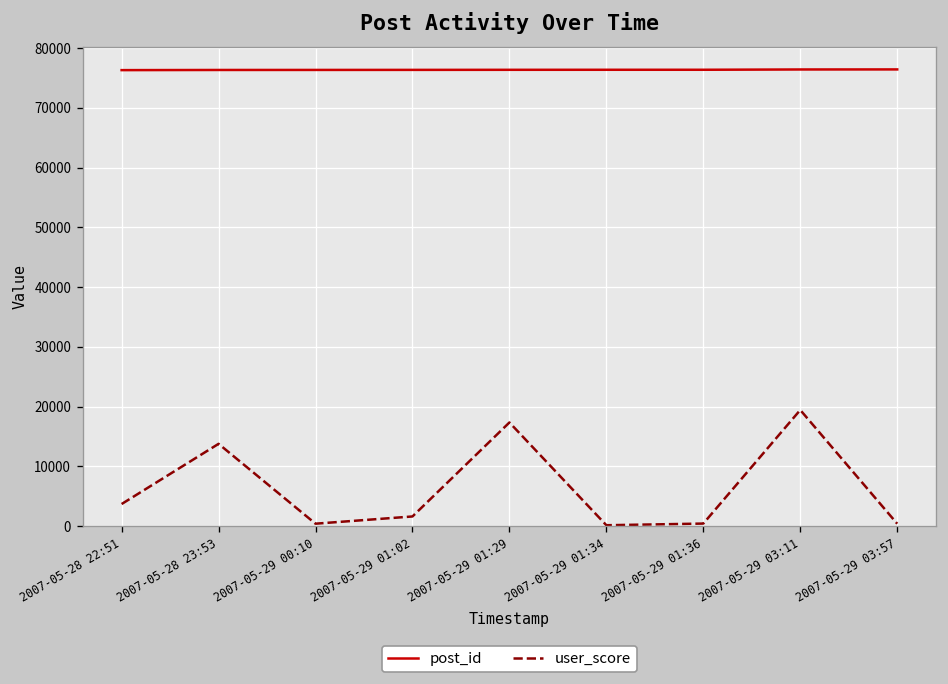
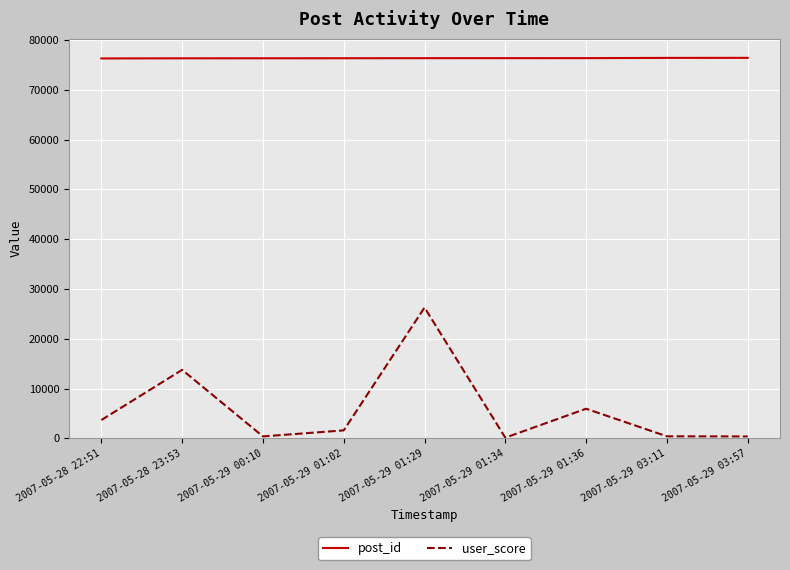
  {
    "post_id": {
      "2007-05-28 22:51": 76000,
      "2007-05-28 23:53": 76000,
      "2007-05-29 00:10": 76000,
      "2007-05-29 01:02": 76000,
      "2007-05-29 01:29": 76000,
      "2007-05-29 01:34": 76000,
      "2007-05-29 01:36": 76000,
      "2007-05-29 03:11": 76000,
      "2007-05-29 03:57": 76000
    },
    "user_score": {
      "2007-05-28 22:51": 4000,
      "2007-05-28 23:53": 14000,
      "2007-05-29 00:10": 0,
      "2007-05-29 01:02": 2000,
-     "2007-05-29 01:29": 17000,
+     "2007-05-29 01:29": 26000,
      "2007-05-29 01:34": 0,
-     "2007-05-29 01:36": 0,
-     "2007-05-29 03:11": 19000,
+     "2007-05-29 01:36": 6000,
+     "2007-05-29 03:11": 0,
      "2007-05-29 03:57": 0
    }
  }
